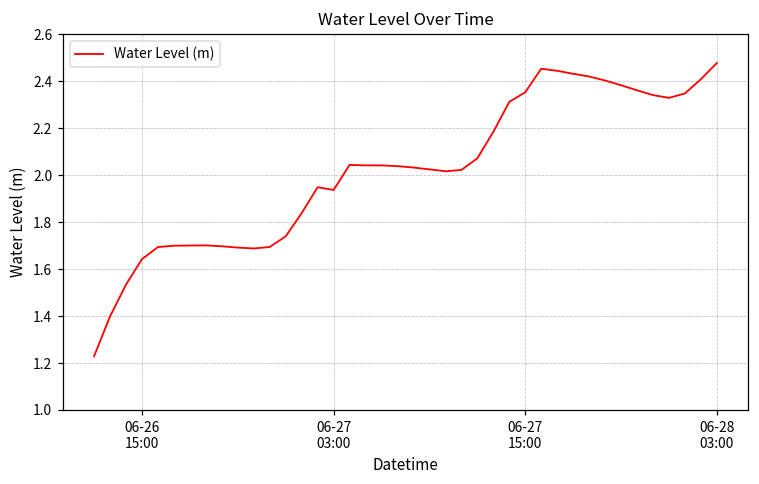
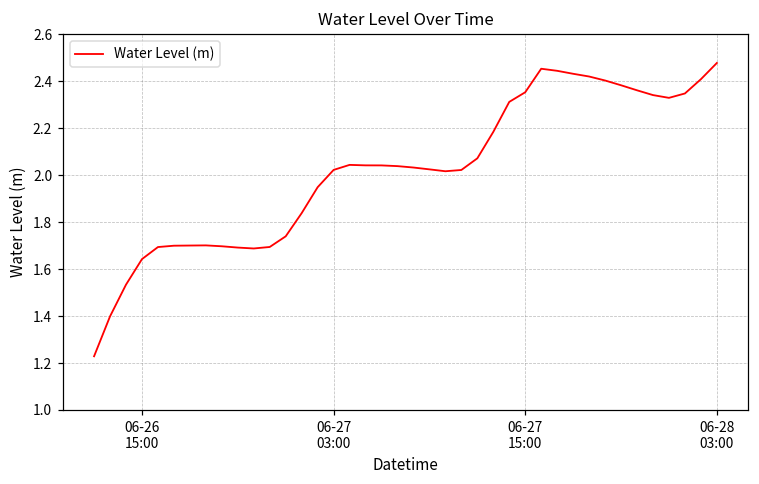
  {
    "06-26 15:00": 1.64,
-   "06-27 03:00": 1.94,
+   "06-27 03:00": 2.02,
    "06-27 15:00": 2.35,
    "06-28 03:00": 2.48
  }
